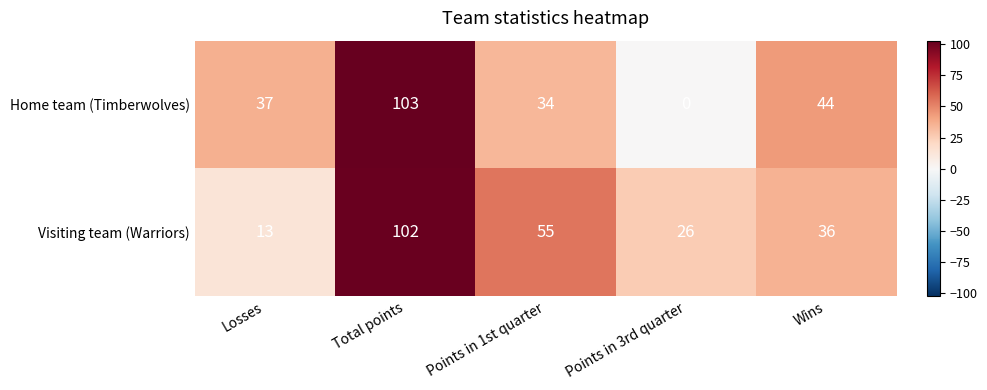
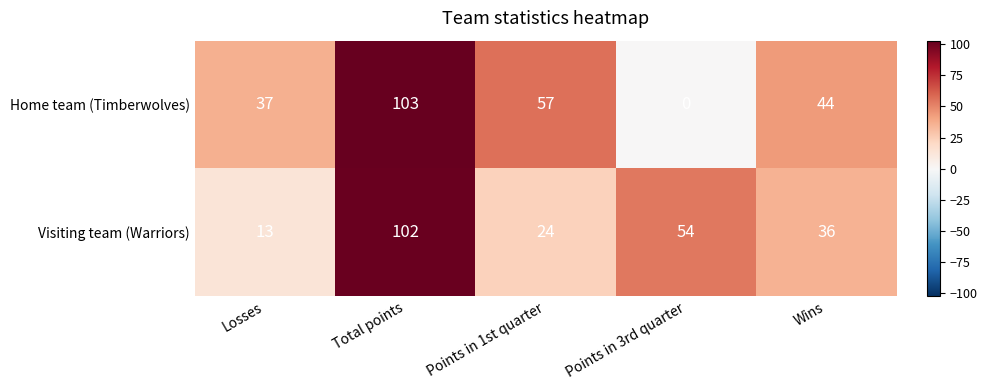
  {
    "Home team (Timberwolves)": {
      "Losses": 37,
      "Total points": 103,
-     "Points in 1st quarter": 34,
+     "Points in 1st quarter": 57,
      "Wins": 44
    },
    "Visiting team (Warriors)": {
      "Total points": 102,
-     "Points in 1st quarter": 55,
-     "Points in 3rd quarter": 26,
+     "Points in 1st quarter": 24,
+     "Points in 3rd quarter": 54,
      "Wins": 36
    }
  }
